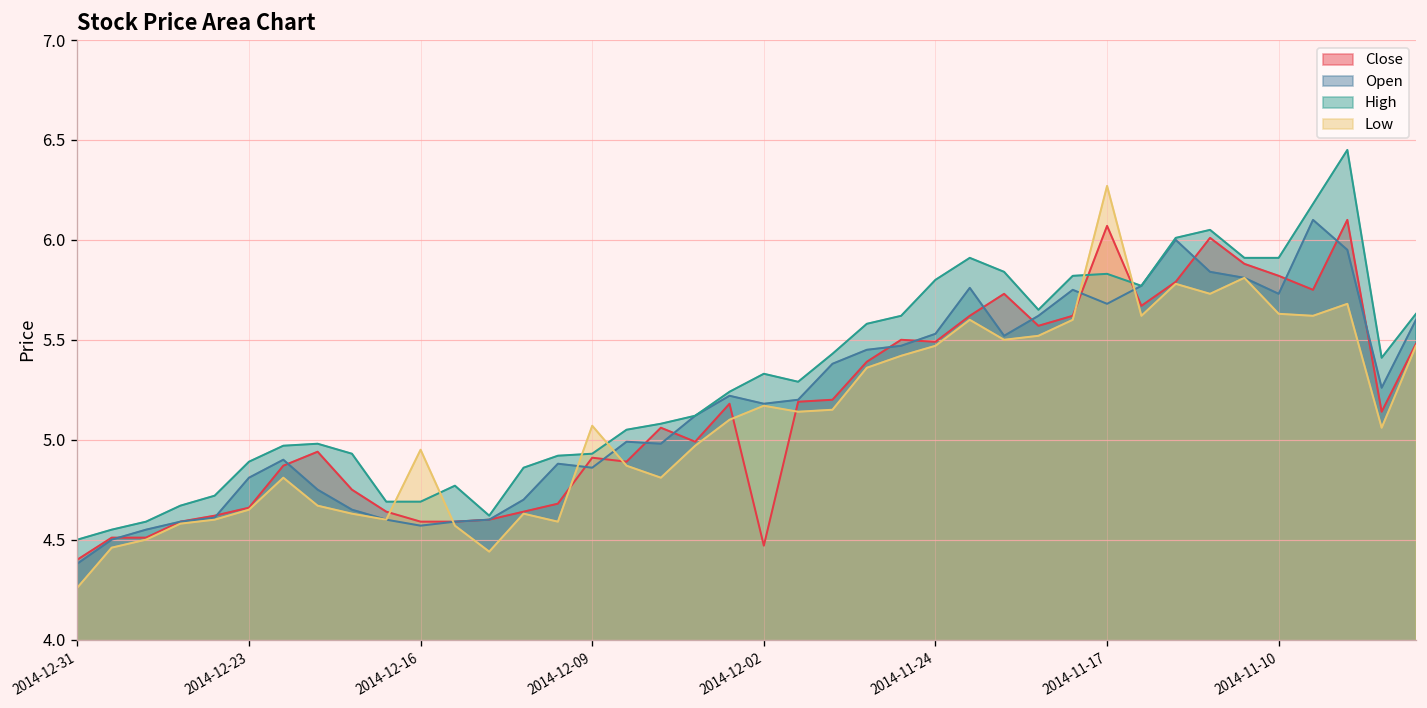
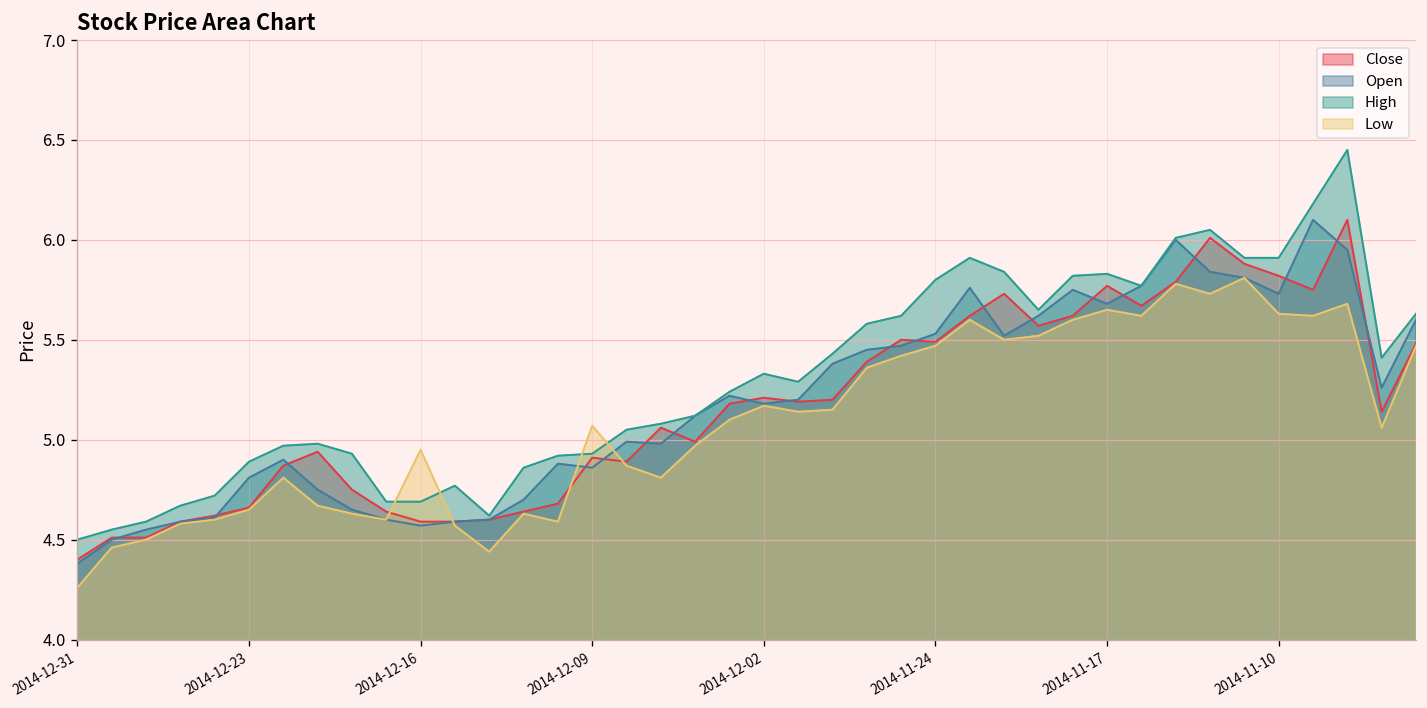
  {
    "Close": {
      "2014-12-31": 4.40,
      "2014-12-16": 4.59,
      "2014-12-09": 4.91,
-     "2014-12-02": 4.47,
+     "2014-12-02": 5.21,
      "2014-11-24": 5.49,
-     "2014-11-17": 6.07,
+     "2014-11-17": 5.77,
      "2014-11-10": 5.82
    },
    "Low": {
      "2014-12-31": 4.26,
      "2014-12-16": 4.95,
      "2014-12-09": 5.07,
      "2014-11-24": 5.47,
-     "2014-11-17": 6.27,
+     "2014-11-17": 5.65,
      "2014-11-10": 5.63
    }
  }
